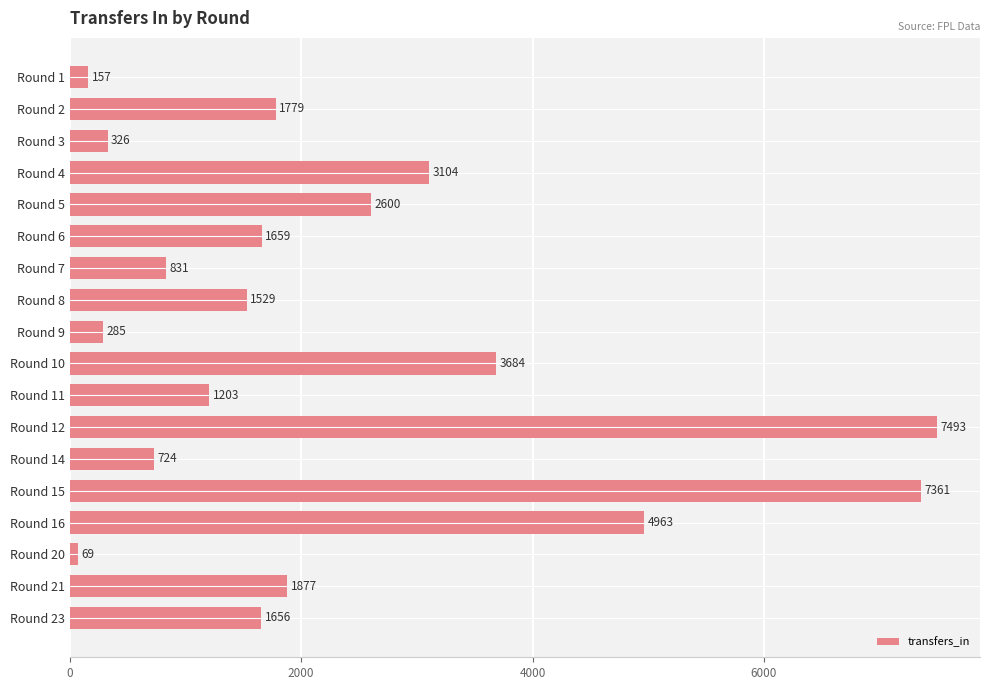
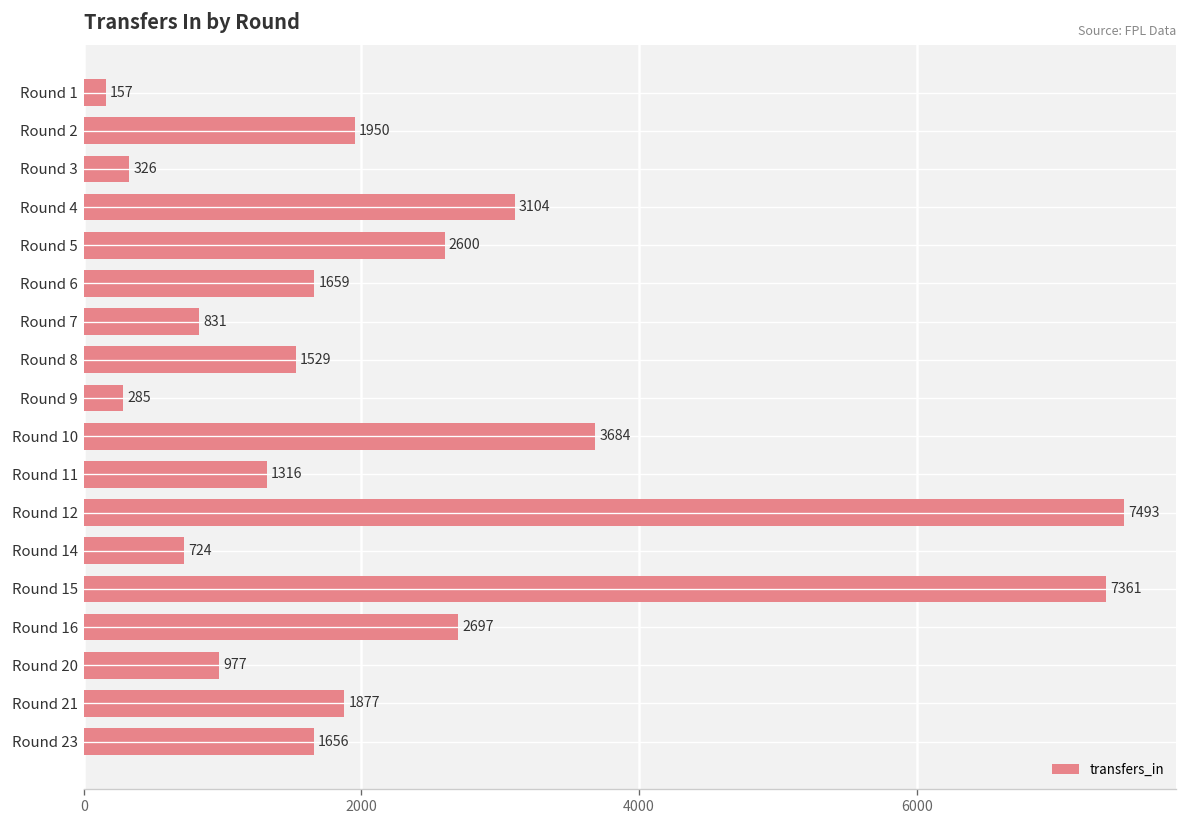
  {
    "Round 1": 157,
-   "Round 2": 1779,
+   "Round 2": 1950,
    "Round 3": 326,
    "Round 4": 3104,
    "Round 5": 2600,
    "Round 6": 1659,
    "Round 7": 831,
    "Round 8": 1529,
    "Round 9": 285,
    "Round 10": 3684,
-   "Round 11": 1203,
+   "Round 11": 1316,
    "Round 12": 7493,
    "Round 14": 724,
    "Round 15": 7361,
-   "Round 16": 4963,
-   "Round 20": 69,
+   "Round 16": 2697,
+   "Round 20": 977,
    "Round 21": 1877,
    "Round 23": 1656
  }
